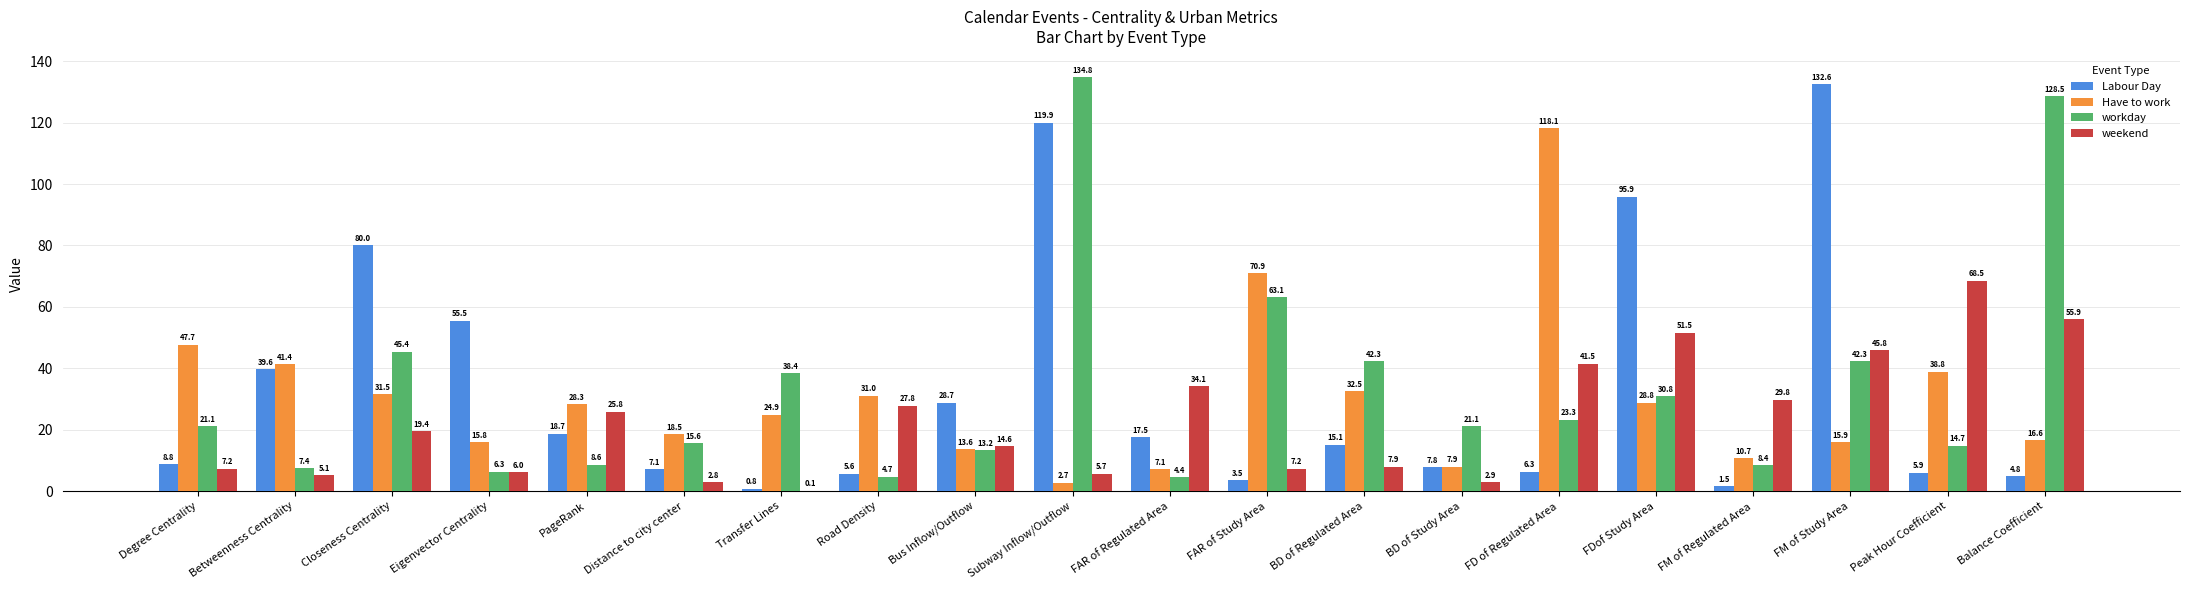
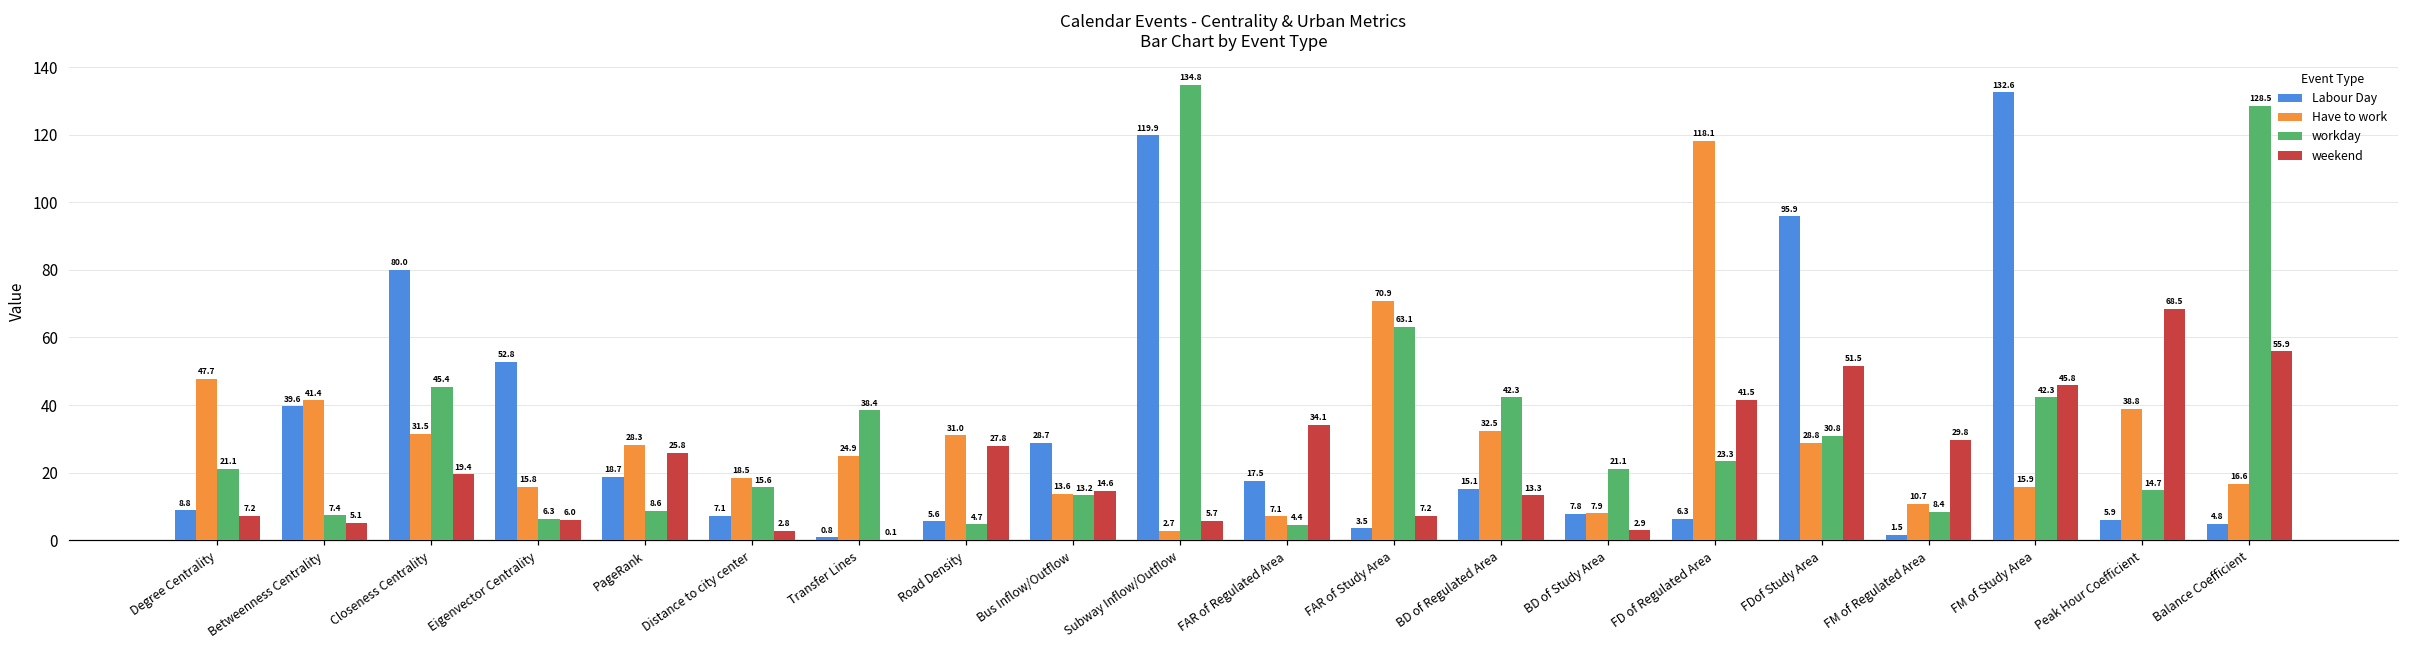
  {
    "Labour Day": {
      "Degree Centrality": 8.8,
      "Betweenness Centrality": 39.6,
      "Closeness Centrality": 80.0,
-     "Eigenvector Centrality": 55.5,
+     "Eigenvector Centrality": 52.8,
      "PageRank": 18.7,
      "Distance to city center": 7.1,
      "Transfer Lines": 0.8,
      "Road Density": 5.6,
      "Bus Inflow/Outflow": 28.7,
      "Subway Inflow/Outflow": 119.9,
      "FAR of Regulated Area": 17.5,
      "FAR of Study Area": 3.5,
      "BD of Regulated Area": 15.1,
      "BD of Study Area": 7.8,
      "FD of Regulated Area": 6.3,
      "FDof Study Area": 95.9,
      "FM of Regulated Area": 1.5,
      "FM of Study Area": 132.6,
      "Peak Hour Coefficient": 5.9,
      "Balance Coefficient": 4.8
    },
    "Have to work": {
      "Degree Centrality": 47.7,
      "Betweenness Centrality": 41.4,
      "Closeness Centrality": 31.5,
      "Eigenvector Centrality": 15.8,
      "PageRank": 28.3,
      "Distance to city center": 18.5,
      "Transfer Lines": 24.9,
      "Road Density": 31.0,
      "Bus Inflow/Outflow": 13.6,
      "Subway Inflow/Outflow": 2.7,
      "FAR of Regulated Area": 7.1,
      "FAR of Study Area": 70.9,
      "BD of Regulated Area": 32.5,
      "BD of Study Area": 7.9,
      "FD of Regulated Area": 118.1,
      "FDof Study Area": 28.8,
      "FM of Regulated Area": 10.7,
      "FM of Study Area": 15.9,
      "Peak Hour Coefficient": 38.8,
      "Balance Coefficient": 16.6
    },
    "workday": {
      "Degree Centrality": 21.1,
      "Betweenness Centrality": 7.4,
      "Closeness Centrality": 45.4,
      "Eigenvector Centrality": 6.3,
      "PageRank": 8.6,
      "Distance to city center": 15.6,
      "Transfer Lines": 38.4,
      "Road Density": 4.7,
      "Bus Inflow/Outflow": 13.2,
      "Subway Inflow/Outflow": 134.8,
      "FAR of Regulated Area": 4.4,
      "FAR of Study Area": 63.1,
      "BD of Regulated Area": 42.3,
      "BD of Study Area": 21.1,
      "FD of Regulated Area": 23.3,
      "FDof Study Area": 30.8,
      "FM of Regulated Area": 8.4,
      "FM of Study Area": 42.3,
      "Peak Hour Coefficient": 14.7,
      "Balance Coefficient": 128.5
    },
    "weekend": {
      "Degree Centrality": 7.2,
      "Betweenness Centrality": 5.1,
      "Closeness Centrality": 19.4,
      "Eigenvector Centrality": 6.0,
      "PageRank": 25.8,
      "Distance to city center": 2.8,
      "Transfer Lines": 0.1,
      "Road Density": 27.8,
      "Bus Inflow/Outflow": 14.6,
      "Subway Inflow/Outflow": 5.7,
      "FAR of Regulated Area": 34.1,
      "FAR of Study Area": 7.2,
-     "BD of Regulated Area": 7.9,
+     "BD of Regulated Area": 13.3,
      "BD of Study Area": 2.9,
      "FD of Regulated Area": 41.5,
      "FDof Study Area": 51.5,
      "FM of Regulated Area": 29.8,
      "FM of Study Area": 45.8,
      "Peak Hour Coefficient": 68.5,
      "Balance Coefficient": 55.9
    }
  }
